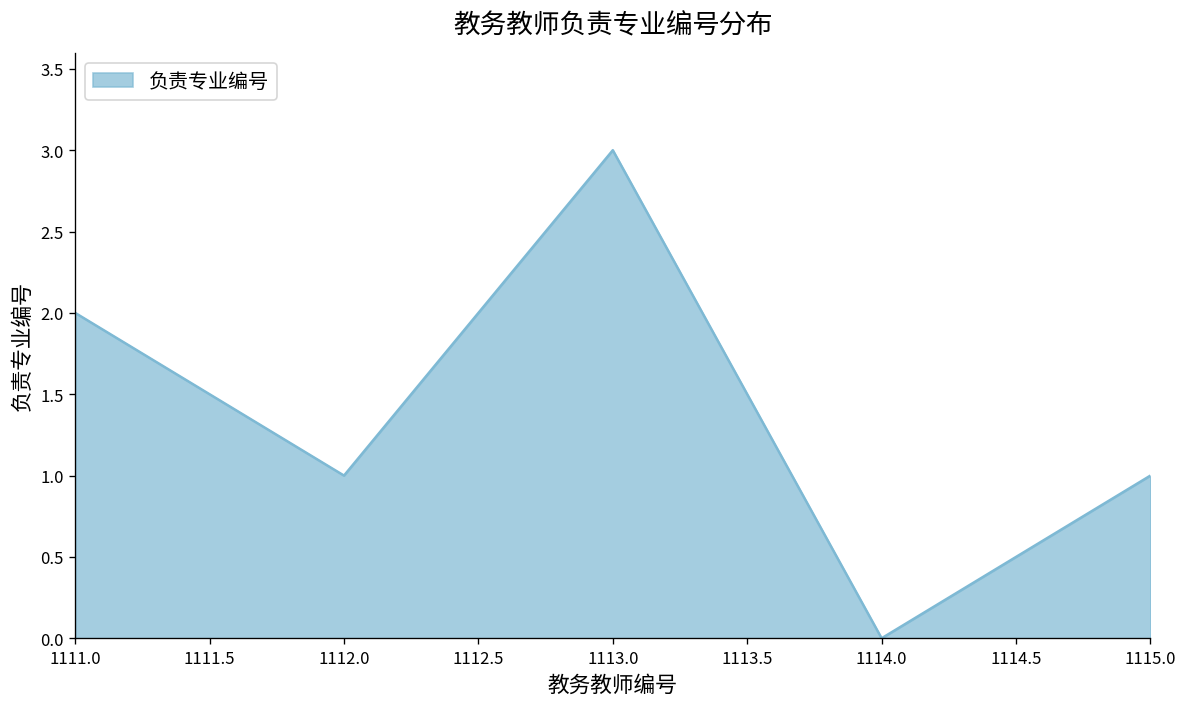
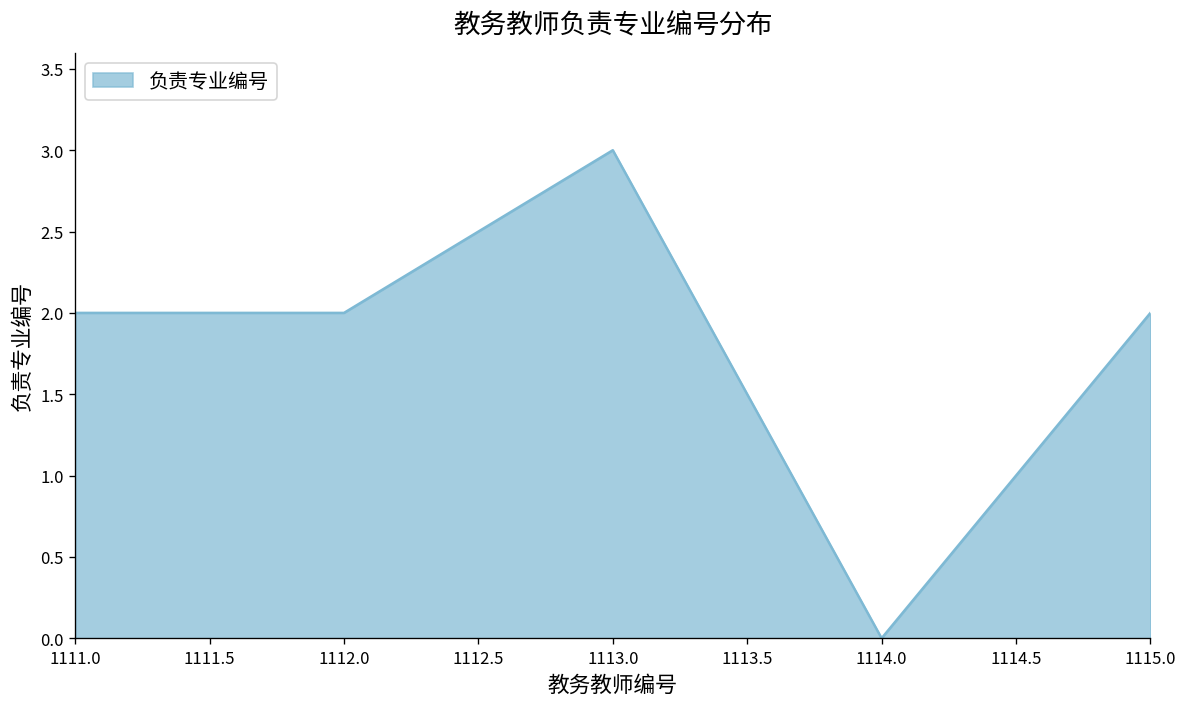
  {
    "1111.0": 2,
-   "1112.0": 1,
+   "1112.0": 2,
    "1113.0": 3,
    "1114.0": 0,
-   "1115.0": 1
+   "1115.0": 2
  }
